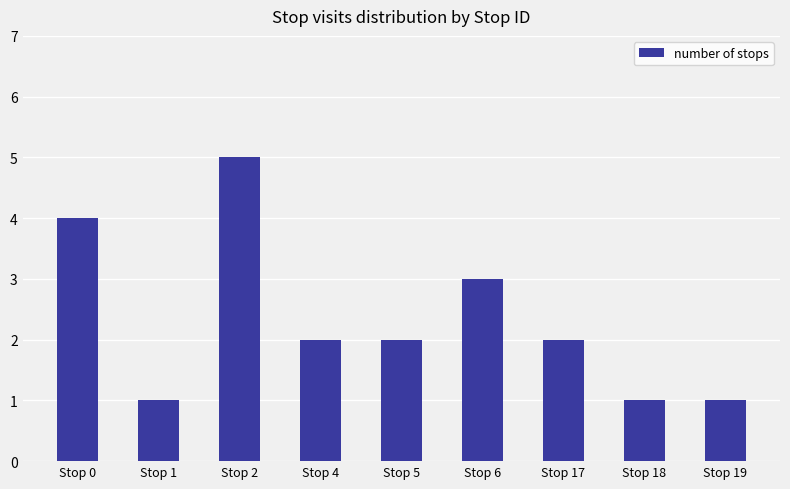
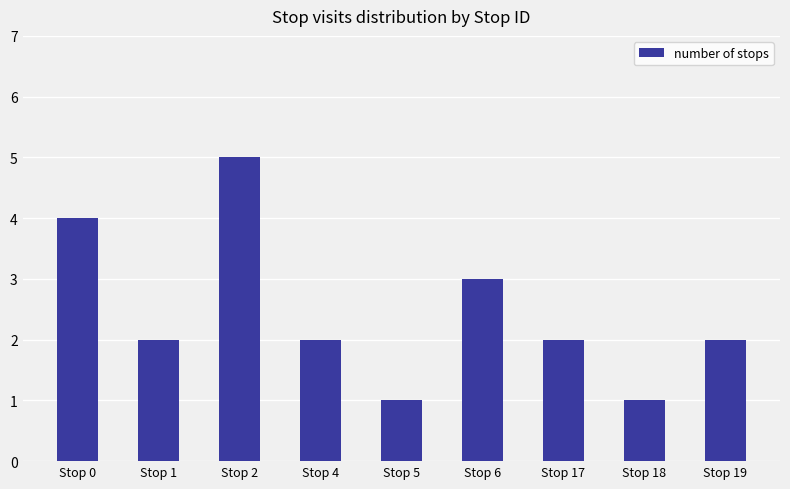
  {
    "Stop 0": 4,
-   "Stop 1": 1,
+   "Stop 1": 2,
    "Stop 2": 5,
    "Stop 4": 2,
-   "Stop 5": 2,
+   "Stop 5": 1,
    "Stop 6": 3,
    "Stop 17": 2,
    "Stop 18": 1,
-   "Stop 19": 1
+   "Stop 19": 2
  }
